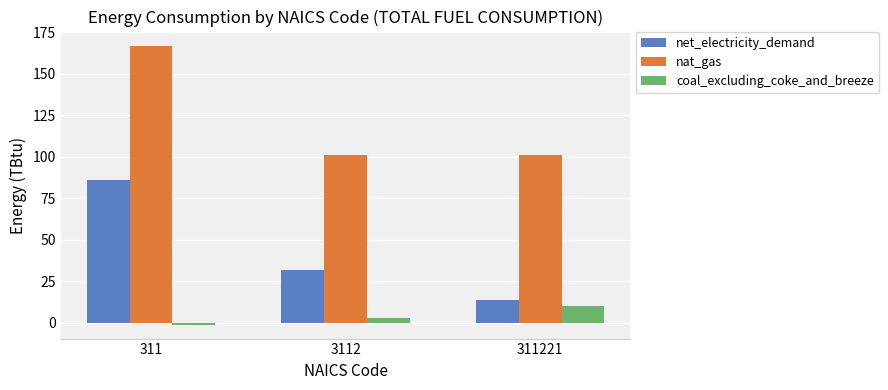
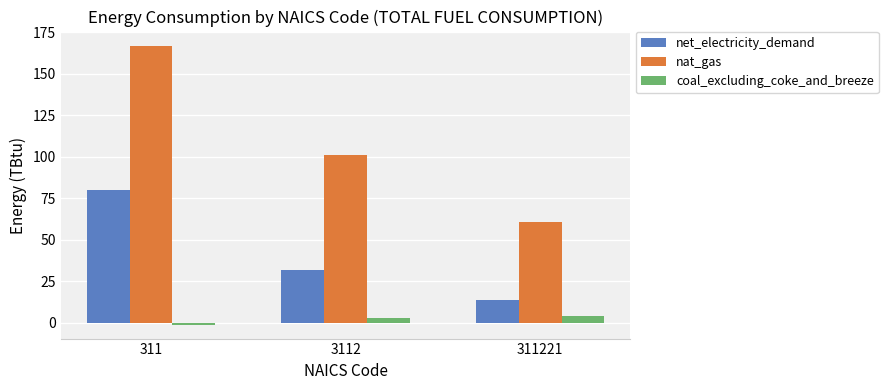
  {
    "net_electricity_demand": {
-     "311": 86,
+     "311": 80,
      "3112": 32,
      "311221": 14
    },
    "nat_gas": {
      "311": 167,
      "3112": 101,
-     "311221": 101
+     "311221": 61
    },
    "coal_excluding_coke_and_breeze": {
      "3112": 3,
-     "311221": 10
+     "311221": 4
    }
  }
